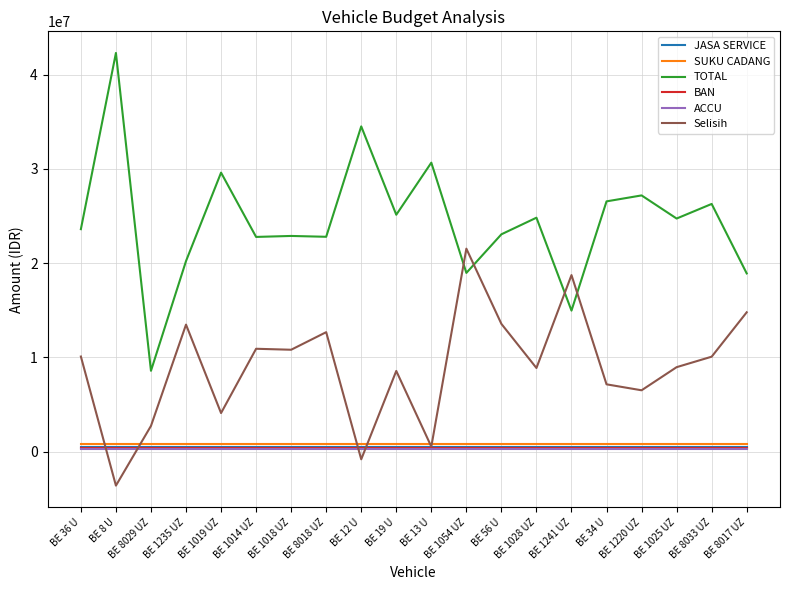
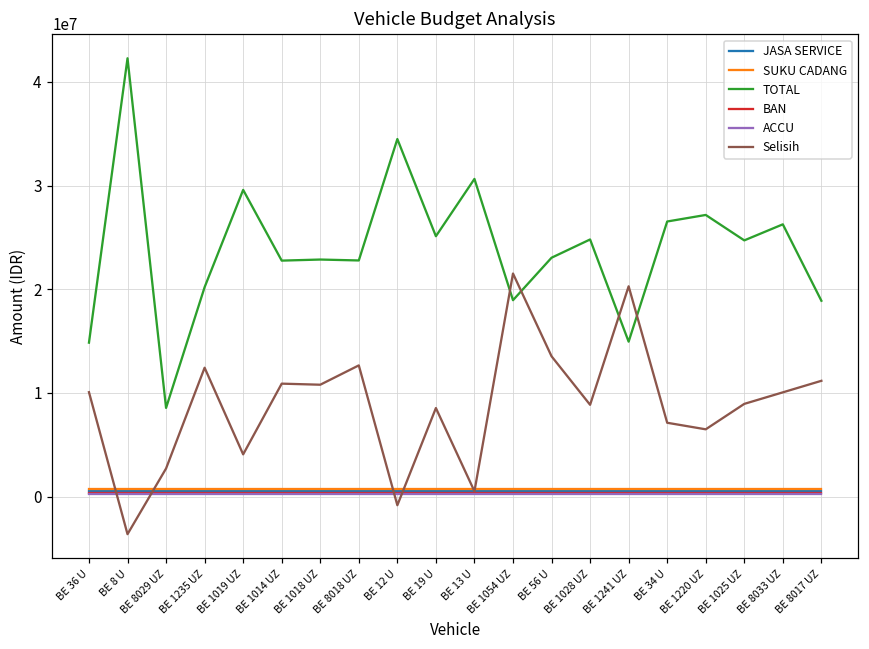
  {
    "TOTAL": {
-     "BE 36 U": 24000000,
+     "BE 36 U": 15000000,
      "BE 8 U": 42000000,
      "BE 8029 UZ": 9000000,
      "BE 1235 UZ": 20000000,
      "BE 1019 UZ": 30000000,
      "BE 1014 UZ": 23000000,
      "BE 1018 UZ": 23000000,
      "BE 8018 UZ": 23000000,
      "BE 12 U": 34000000,
      "BE 19 U": 25000000,
      "BE 13 U": 31000000,
      "BE 1054 UZ": 19000000,
      "BE 56 U": 23000000,
      "BE 1028 UZ": 25000000,
      "BE 1241 UZ": 15000000,
      "BE 34 U": 27000000,
      "BE 1220 UZ": 27000000,
      "BE 1025 UZ": 25000000,
      "BE 8033 UZ": 26000000,
      "BE 8017 UZ": 19000000
    },
    "Selisih": {
      "BE 36 U": 10000000,
      "BE 8 U": -4000000,
      "BE 8029 UZ": 3000000,
-     "BE 1235 UZ": 13000000,
+     "BE 1235 UZ": 12000000,
      "BE 1019 UZ": 4000000,
      "BE 1014 UZ": 11000000,
      "BE 1018 UZ": 11000000,
      "BE 8018 UZ": 13000000,
      "BE 12 U": -1000000,
      "BE 19 U": 9000000,
      "BE 1054 UZ": 22000000,
      "BE 56 U": 14000000,
      "BE 1028 UZ": 9000000,
-     "BE 1241 UZ": 19000000,
+     "BE 1241 UZ": 20000000,
      "BE 34 U": 7000000,
      "BE 1220 UZ": 6000000,
      "BE 1025 UZ": 9000000,
      "BE 8033 UZ": 10000000,
-     "BE 8017 UZ": 15000000
+     "BE 8017 UZ": 11000000
    }
  }
